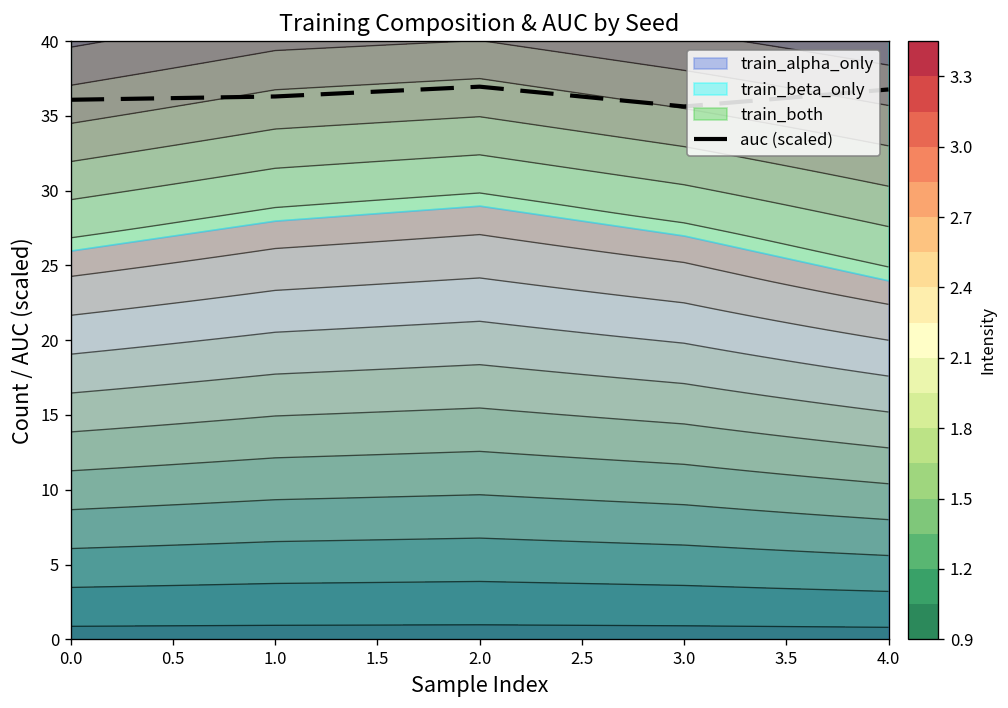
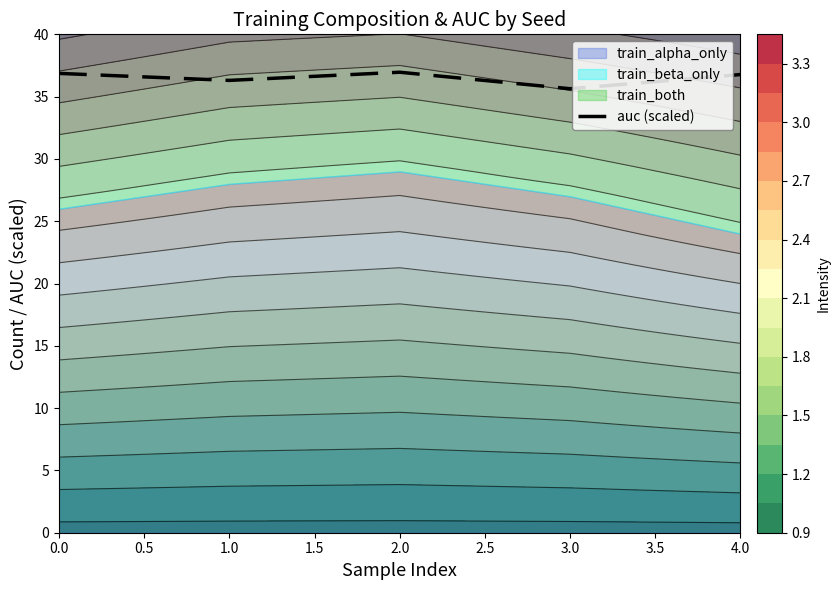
  {
    "auc (scaled)": {
-     "0.0": 36.1,
+     "0.0": 36.9,
      "1.0": 36.3,
      "2.0": 37.0,
      "3.0": 35.6,
      "4.0": 36.8
    },
    "train_alpha_only": {
      "0.0": 26.0,
      "1.0": 28.0,
      "2.0": 29.0,
      "3.0": 27.0,
      "4.0": 24.0
    }
  }
